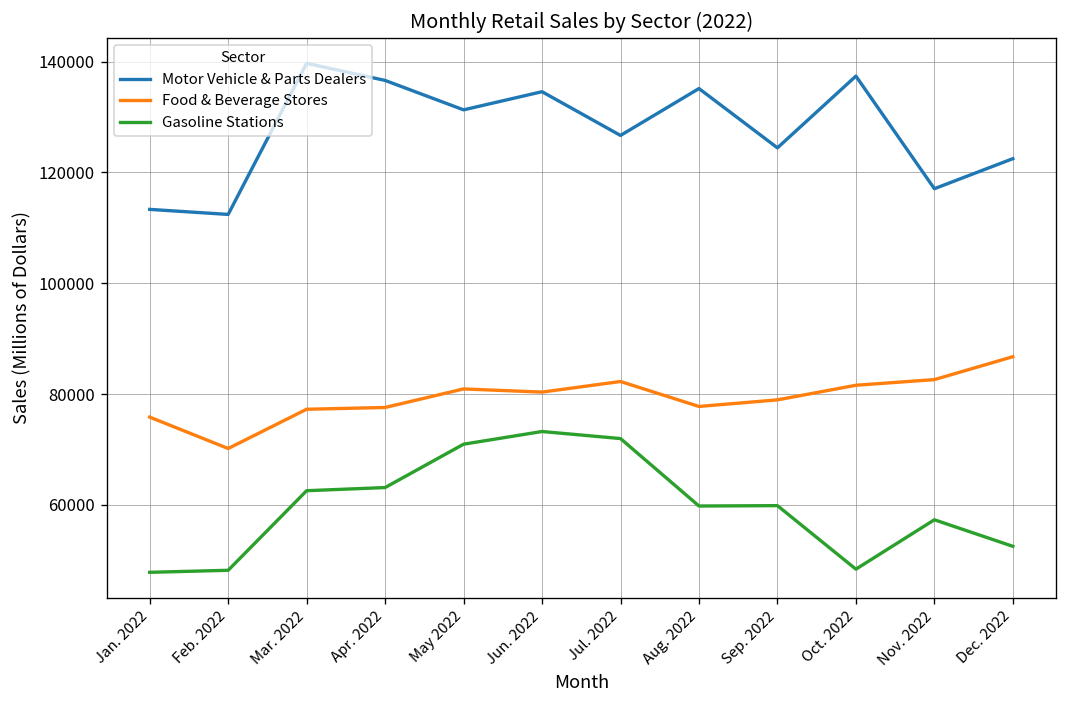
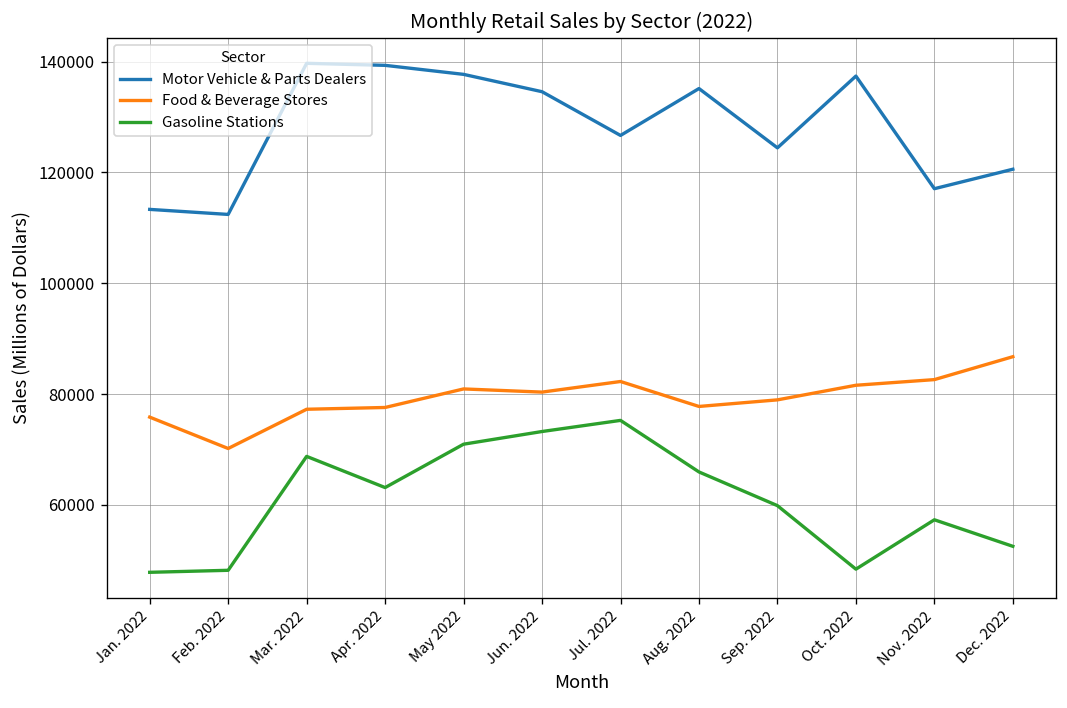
  {
    "Motor Vehicle & Parts Dealers": {
      "Jan. 2022": 113000,
      "Feb. 2022": 112000,
-     "Apr. 2022": 137000,
-     "May 2022": 131000,
+     "Apr. 2022": 139000,
+     "May 2022": 138000,
      "Jun. 2022": 135000,
      "Jul. 2022": 127000,
      "Aug. 2022": 135000,
      "Sep. 2022": 124000,
      "Oct. 2022": 137000,
      "Nov. 2022": 117000,
-     "Dec. 2022": 122000
+     "Dec. 2022": 121000
    },
    "Food & Beverage Stores": {
      "Jan. 2022": 76000,
      "Feb. 2022": 70000,
      "Mar. 2022": 77000,
      "Apr. 2022": 78000,
      "May 2022": 81000,
      "Jun. 2022": 80000,
      "Jul. 2022": 82000,
      "Aug. 2022": 78000,
      "Sep. 2022": 79000,
      "Oct. 2022": 82000,
      "Nov. 2022": 83000,
      "Dec. 2022": 87000
    },
    "Gasoline Stations": {
      "Jan. 2022": 48000,
      "Feb. 2022": 48000,
-     "Mar. 2022": 63000,
+     "Mar. 2022": 69000,
      "Apr. 2022": 63000,
      "May 2022": 71000,
      "Jun. 2022": 73000,
-     "Jul. 2022": 72000,
-     "Aug. 2022": 60000,
+     "Jul. 2022": 75000,
+     "Aug. 2022": 66000,
      "Sep. 2022": 60000,
      "Oct. 2022": 48000,
      "Nov. 2022": 57000,
      "Dec. 2022": 53000
    }
  }
